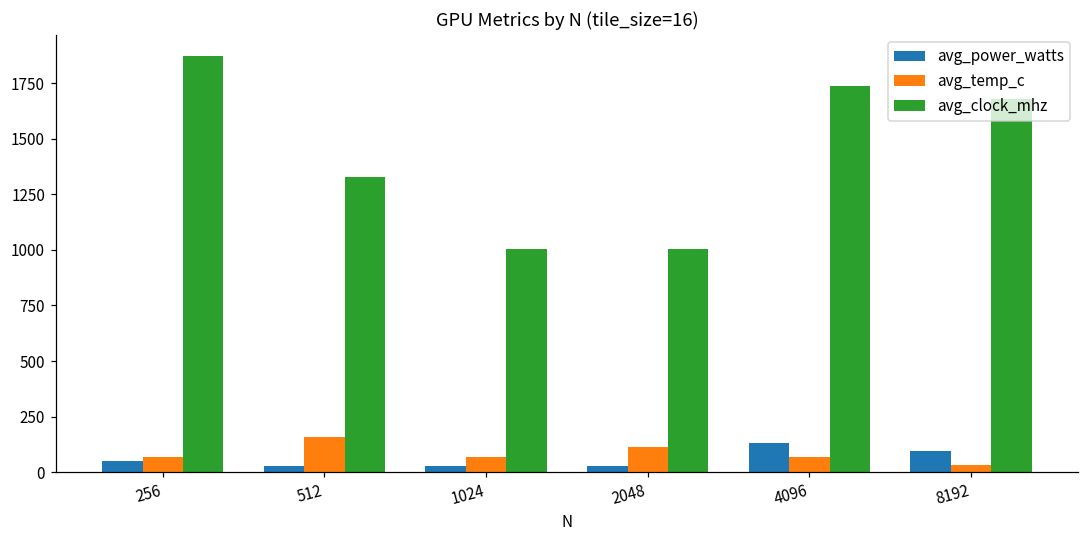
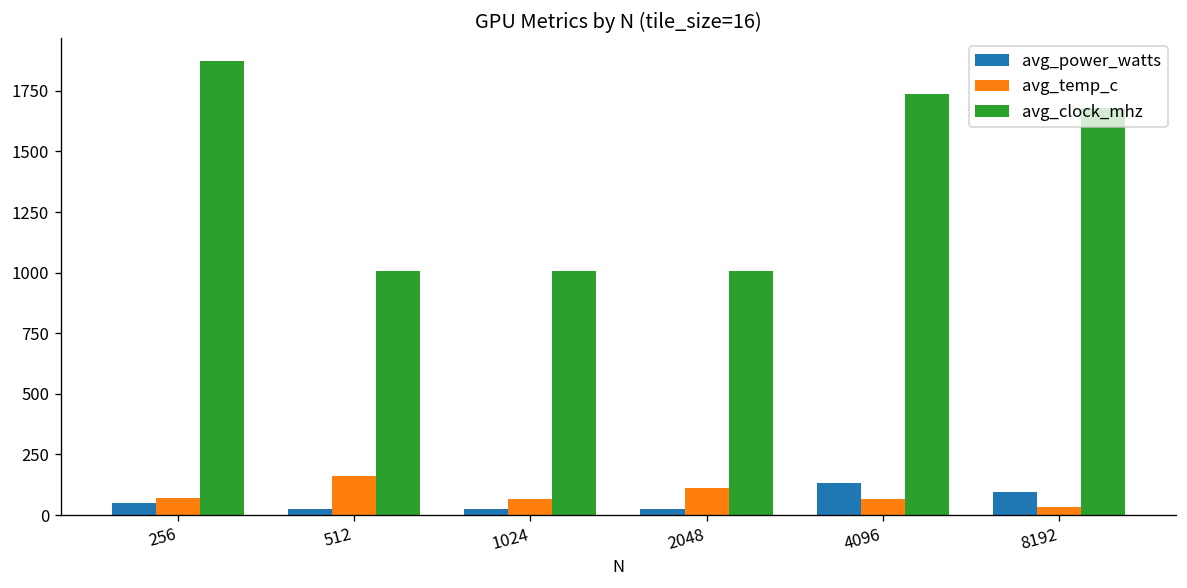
  {
    "avg_power_watts": {
      "256": 50,
      "512": 30,
      "1024": 30,
      "2048": 30,
      "4096": 130,
      "8192": 90
    },
    "avg_temp_c": {
      "256": 70,
      "512": 160,
      "1024": 70,
      "2048": 110,
      "4096": 70,
      "8192": 30
    },
    "avg_clock_mhz": {
      "256": 1880,
-     "512": 1330,
+     "512": 1010,
      "1024": 1010,
      "2048": 1010,
      "4096": 1740
    }
  }
